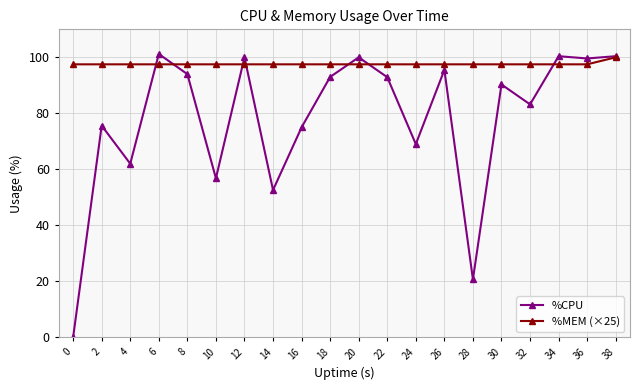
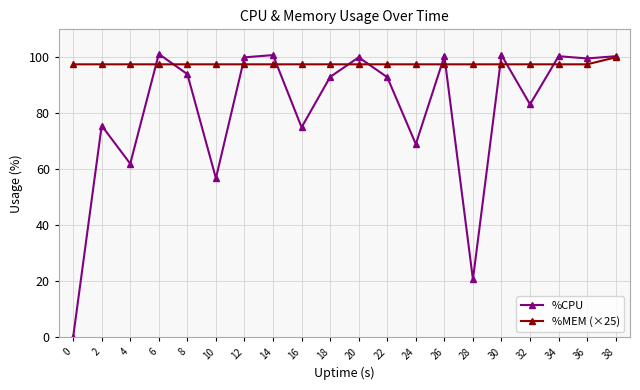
  {
    "%CPU": {
      "0": 0,
      "2": 76,
      "4": 62,
      "6": 101,
      "8": 94,
      "10": 57,
      "12": 100,
-     "14": 53,
+     "14": 101,
      "16": 75,
      "18": 93,
      "20": 100,
      "22": 93,
      "24": 69,
-     "26": 96,
+     "26": 100,
      "28": 21,
-     "30": 90,
+     "30": 101,
      "32": 83,
      "34": 100,
      "36": 100
    },
    "%MEM (×25)": {
      "0": 98,
      "2": 98,
      "4": 98,
      "6": 98,
      "8": 98,
      "10": 98,
      "12": 98,
      "14": 98,
      "16": 98,
      "18": 98,
      "20": 98,
      "22": 98,
      "24": 98,
      "26": 98,
      "28": 98,
      "30": 98,
      "32": 98,
      "34": 98,
      "36": 98
    }
  }
